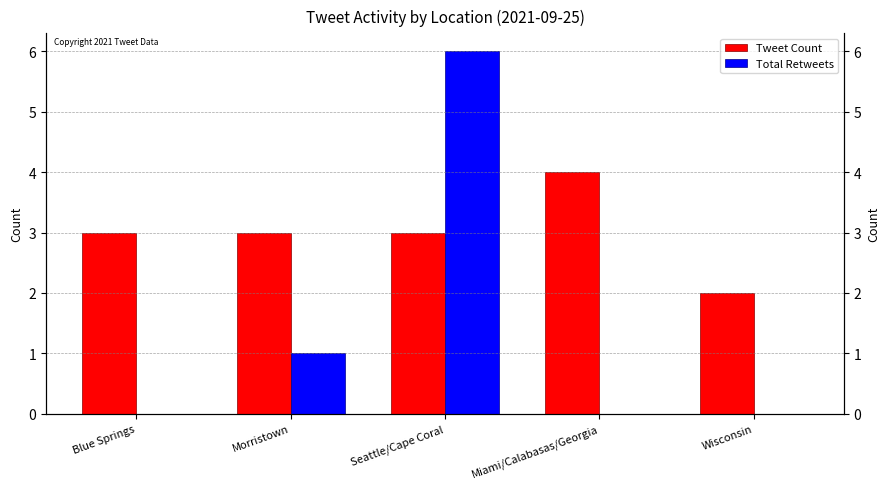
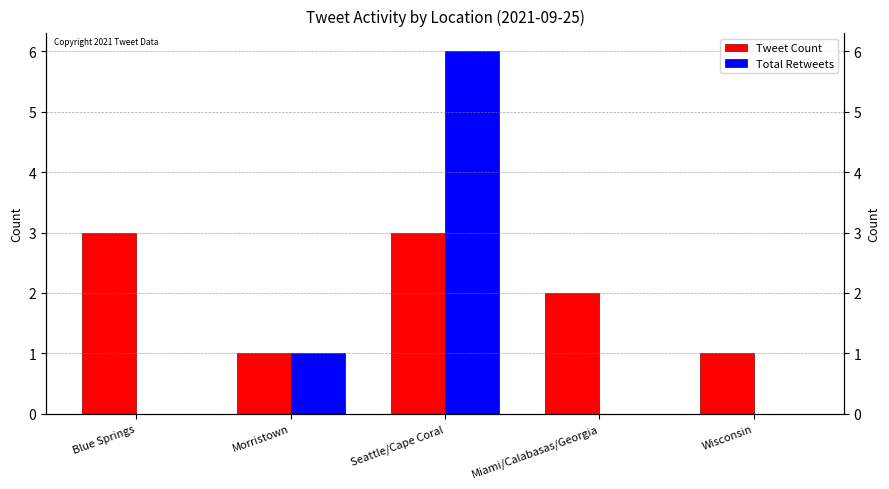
  {
    "Tweet Count": {
      "Blue Springs": 3,
-     "Morristown": 3,
+     "Morristown": 1,
      "Seattle/Cape Coral": 3,
-     "Miami/Calabasas/Georgia": 4,
-     "Wisconsin": 2
+     "Miami/Calabasas/Georgia": 2,
+     "Wisconsin": 1
    },
    "Total Retweets": {
      "Blue Springs": 0,
      "Morristown": 1,
      "Seattle/Cape Coral": 6,
      "Miami/Calabasas/Georgia": 0,
      "Wisconsin": 0
    }
  }
